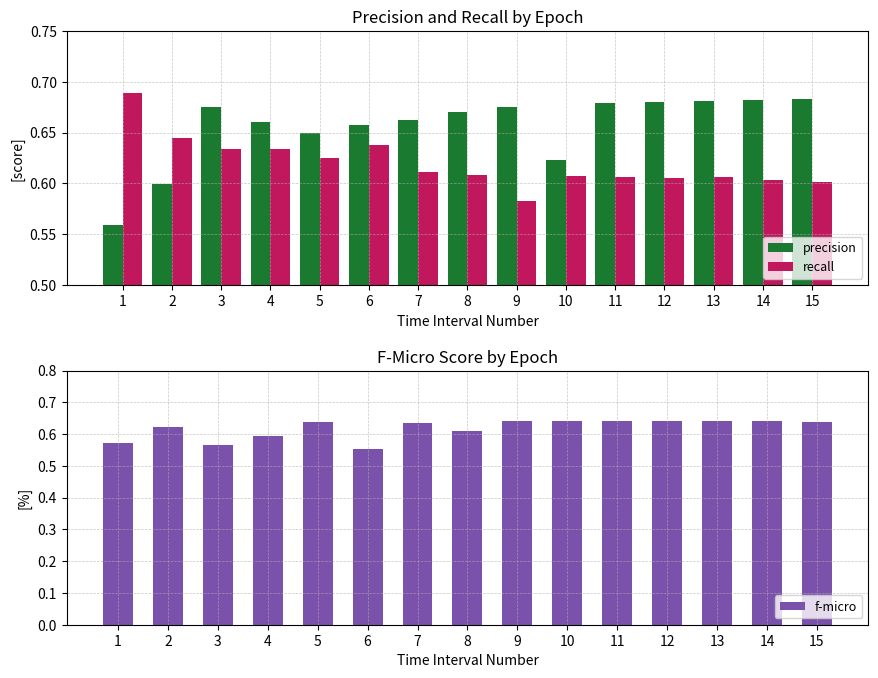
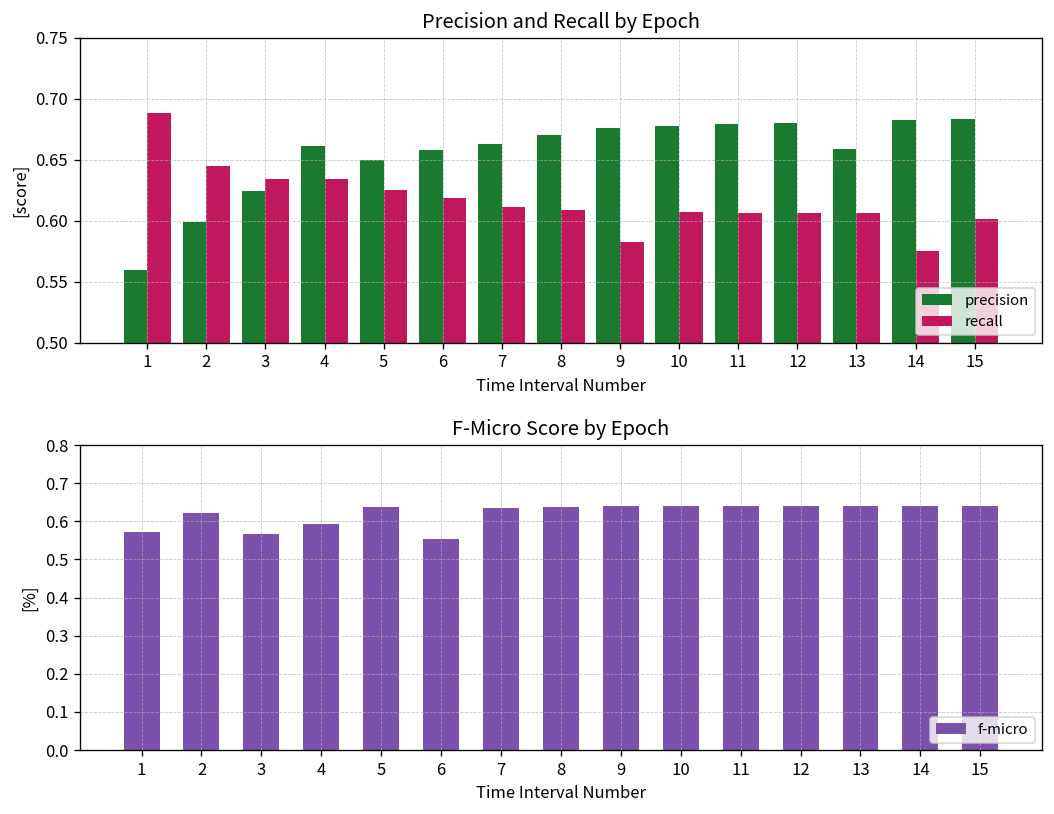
  {
    "Precision and Recall by Epoch": {
      "precision": {
        "1": 0.559,
        "2": 0.599,
-       "3": 0.675,
+       "3": 0.624,
        "4": 0.661,
        "5": 0.649,
        "6": 0.657,
        "7": 0.662,
        "8": 0.670,
        "9": 0.676,
-       "10": 0.623,
+       "10": 0.677,
        "11": 0.679,
        "12": 0.680,
-       "13": 0.681,
+       "13": 0.659,
        "14": 0.682,
        "15": 0.683
      },
      "recall": {
        "1": 0.689,
        "2": 0.645,
        "3": 0.634,
        "4": 0.634,
        "5": 0.625,
-       "6": 0.637,
+       "6": 0.618,
        "7": 0.611,
        "8": 0.609,
        "9": 0.583,
        "10": 0.607,
        "11": 0.607,
        "12": 0.606,
        "13": 0.606,
-       "14": 0.604,
+       "14": 0.575,
        "15": 0.601
      }
    },
    "F-Micro Score by Epoch": {
      "1": 0.57,
      "2": 0.62,
      "3": 0.57,
      "4": 0.59,
      "5": 0.64,
      "6": 0.55,
      "7": 0.64,
-     "8": 0.61,
+     "8": 0.64,
      "9": 0.64,
      "10": 0.64,
      "11": 0.64,
      "12": 0.64,
      "13": 0.64,
      "14": 0.64,
      "15": 0.64
    }
  }
